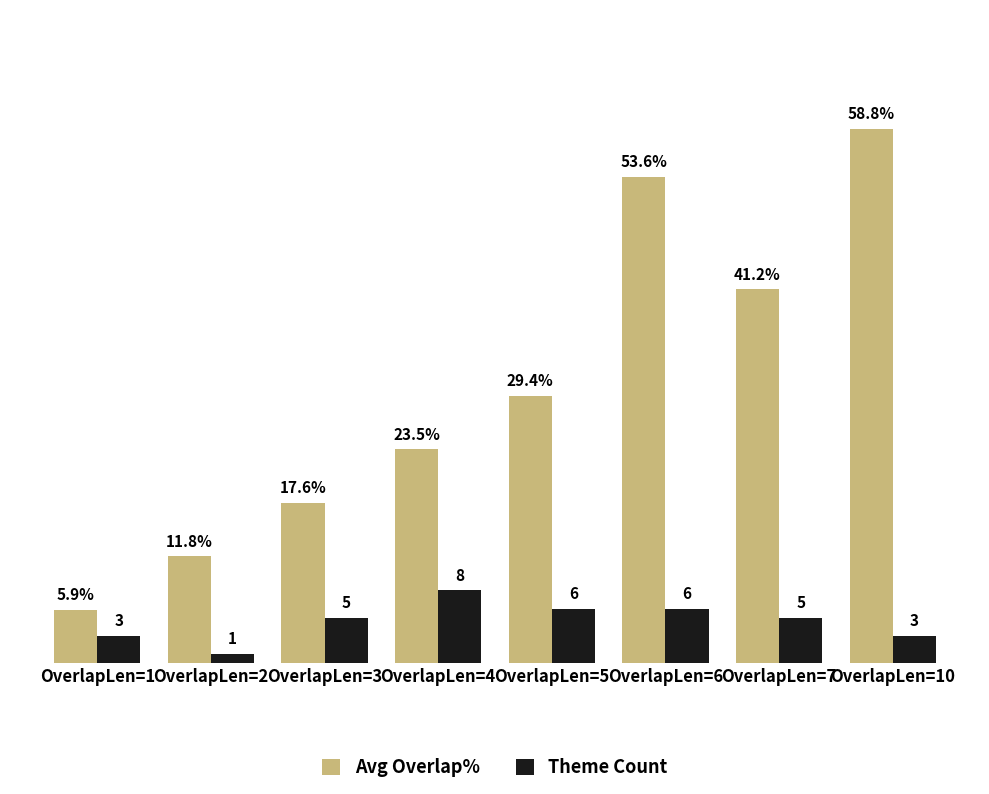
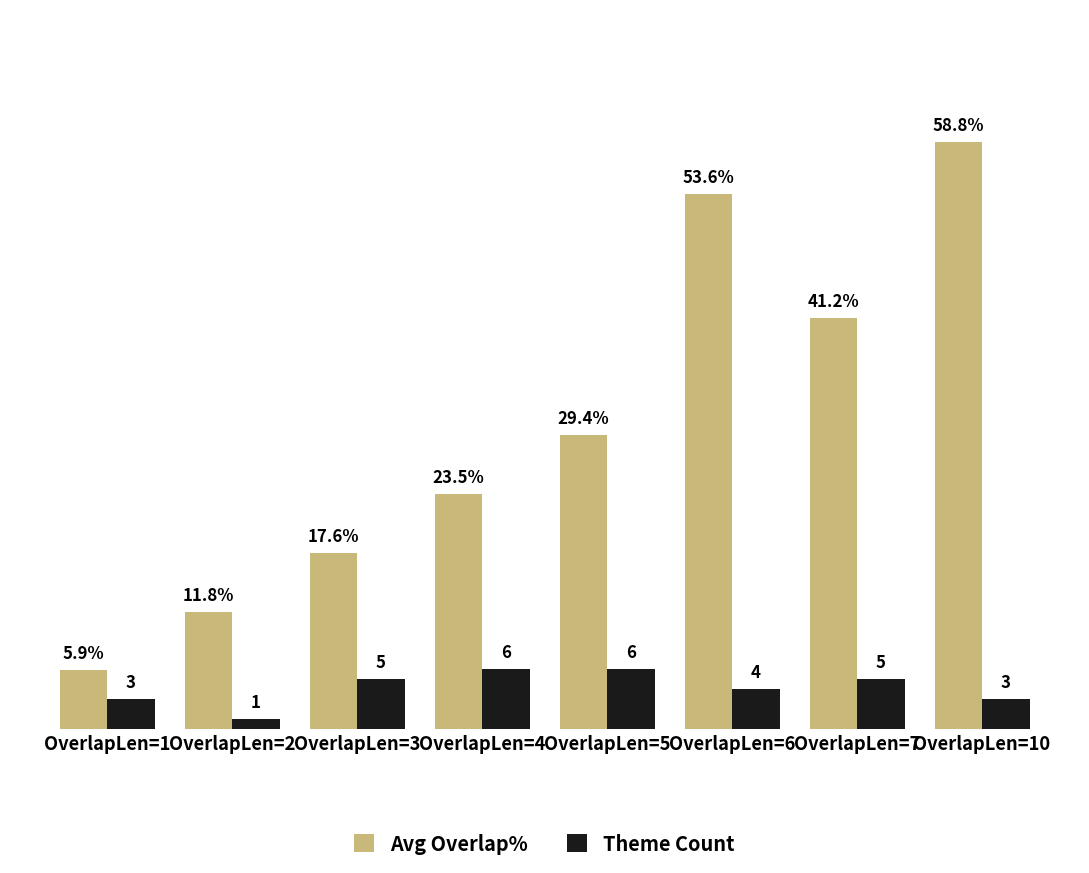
  {
    "Avg Overlap%": {
      "OverlapLen=1": "5.9%",
      "OverlapLen=2": "11.8%",
      "OverlapLen=3": "17.6%",
      "OverlapLen=4": "23.5%",
      "OverlapLen=5": "29.4%",
      "OverlapLen=6": "53.6%",
      "OverlapLen=7": "41.2%",
      "OverlapLen=10": "58.8%"
    },
    "Theme Count": {
      "OverlapLen=1": "3",
      "OverlapLen=2": "1",
      "OverlapLen=3": "5",
-     "OverlapLen=4": "8",
+     "OverlapLen=4": "6",
      "OverlapLen=5": "6",
-     "OverlapLen=6": "6",
+     "OverlapLen=6": "4",
      "OverlapLen=7": "5",
      "OverlapLen=10": "3"
    }
  }
